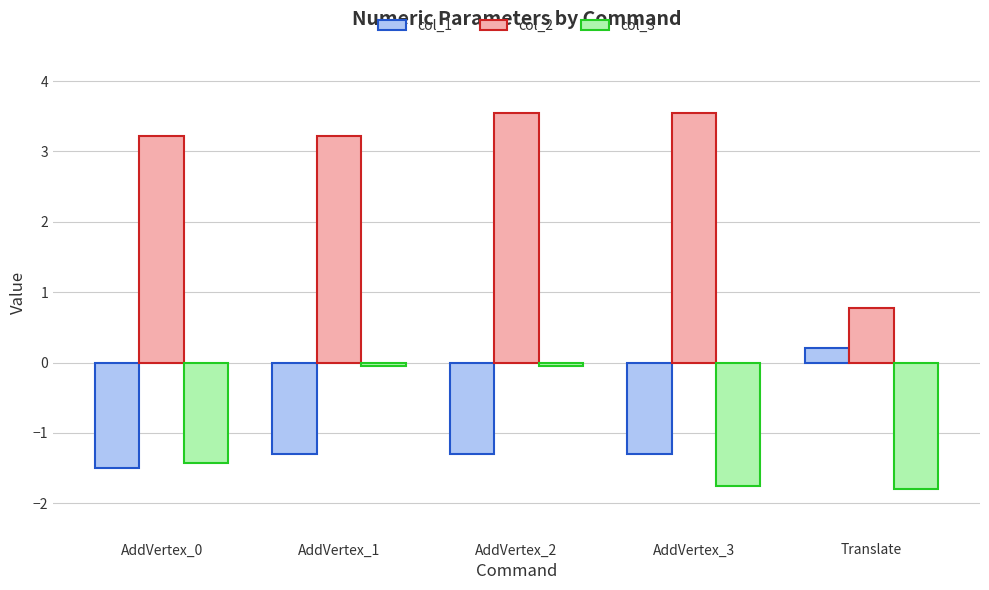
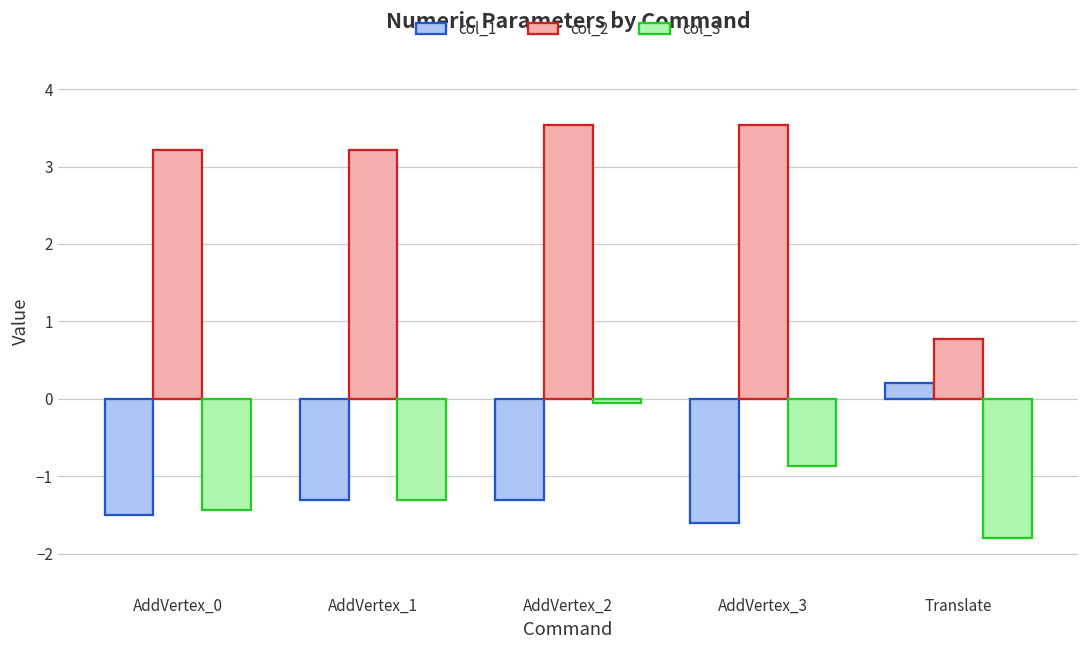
  {
    "col_1": {
      "AddVertex_0": -1.5,
      "AddVertex_1": -1.3,
      "AddVertex_2": -1.3,
-     "AddVertex_3": -1.3,
+     "AddVertex_3": -1.6,
      "Translate": 0.2
    },
    "col_2": {
      "AddVertex_0": 3.2,
      "AddVertex_1": 3.2,
      "AddVertex_2": 3.5,
      "AddVertex_3": 3.5,
      "Translate": 0.8
    },
    "col_3": {
      "AddVertex_0": -1.4,
-     "AddVertex_1": -0.1,
+     "AddVertex_1": -1.3,
      "AddVertex_2": -0.1,
-     "AddVertex_3": -1.8,
+     "AddVertex_3": -0.9,
      "Translate": -1.8
    }
  }
